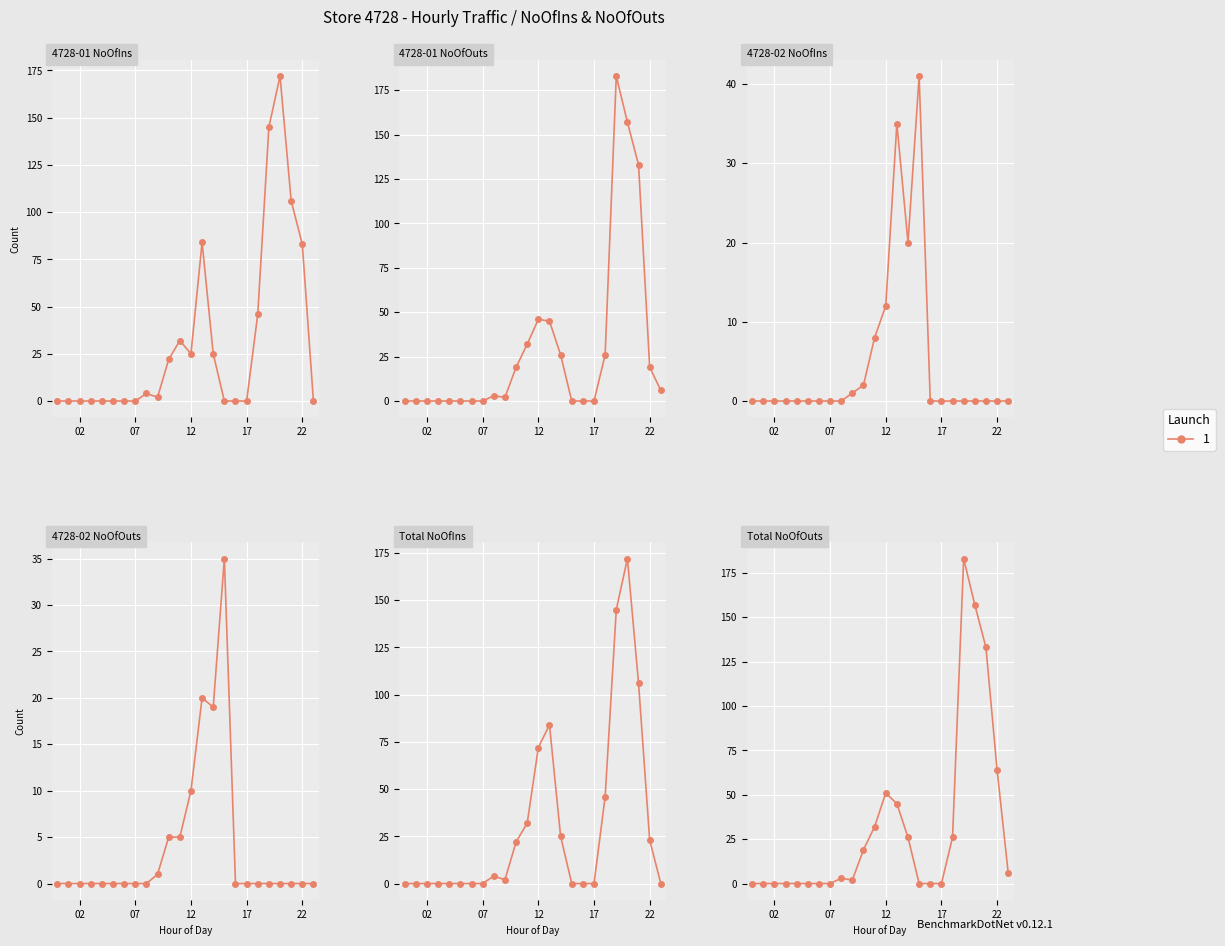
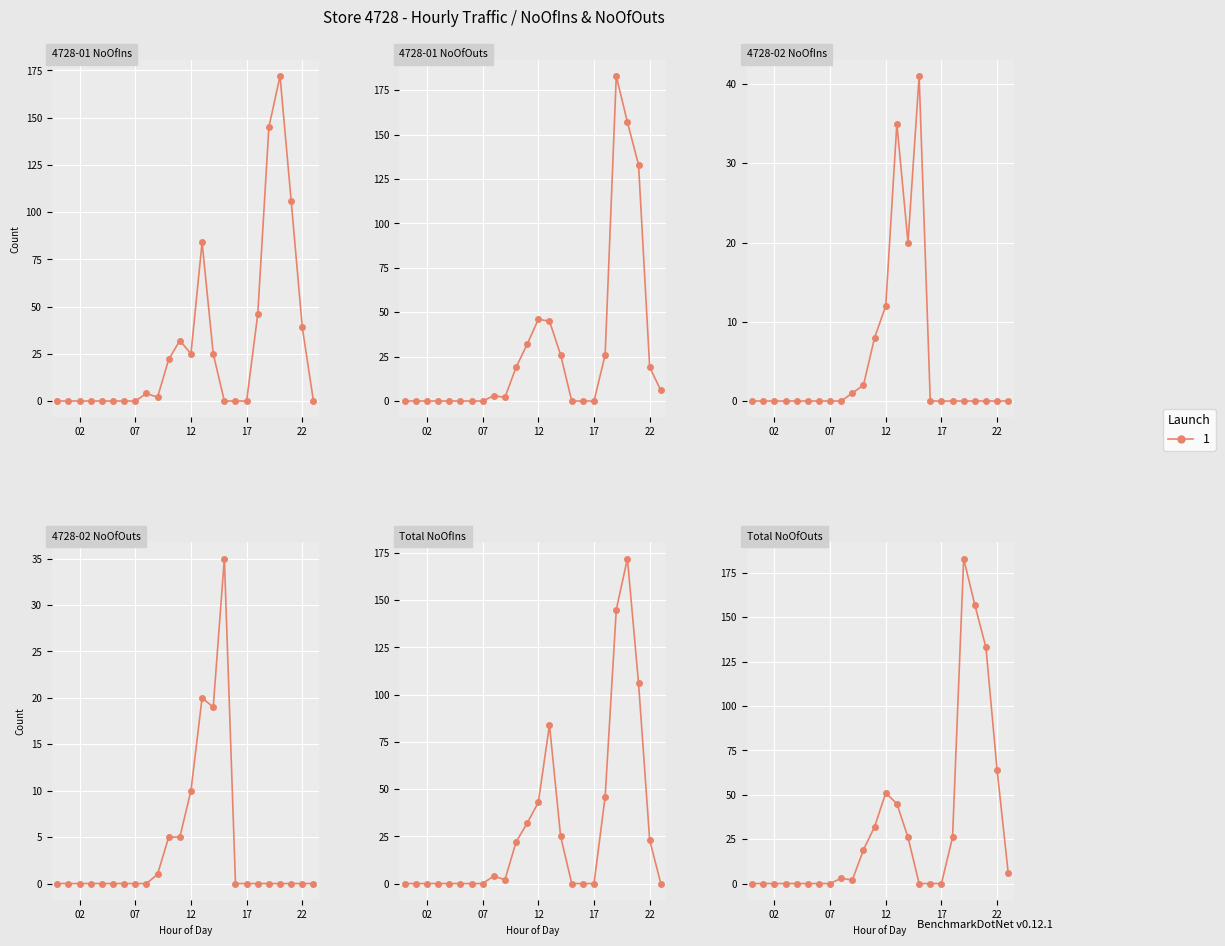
  {
    "4728-01 NoOfIns": {
      "02": 0,
      "07": 0,
      "12": 25,
      "17": 0,
-     "22": 83
+     "22": 39
    },
    "4728-01 NoOfOuts": {
      "02": 0,
      "07": 0,
      "12": 46,
      "17": 0,
      "22": 19
    },
    "4728-02 NoOfIns": {
      "02": 0,
      "07": 0,
      "12": 12,
      "17": 0,
      "22": 0
    },
    "4728-02 NoOfOuts": {
      "02": 0,
      "07": 0,
      "12": 10,
      "17": 0,
      "22": 0
    },
    "Total NoOfIns": {
      "02": 0,
      "07": 0,
-     "12": 72,
+     "12": 43,
      "17": 0,
      "22": 23
    },
    "Total NoOfOuts": {
      "02": 0,
      "07": 0,
      "12": 51,
      "17": 0,
      "22": 64
    }
  }
